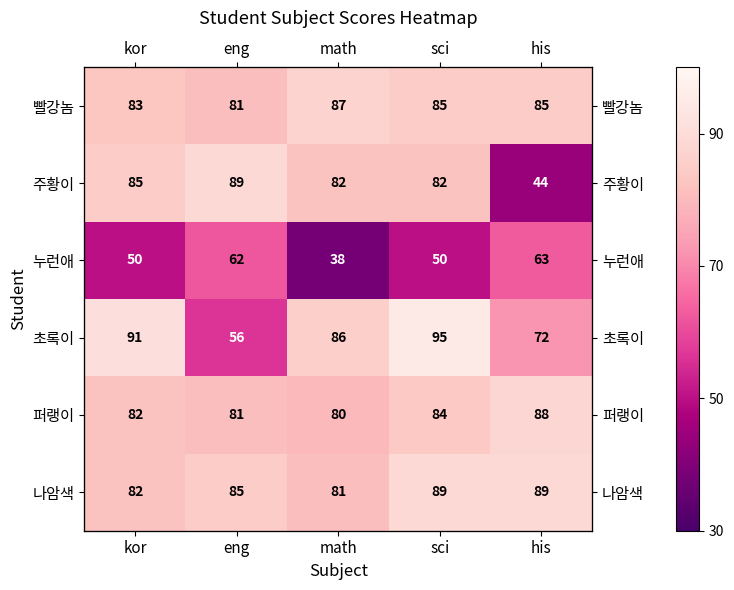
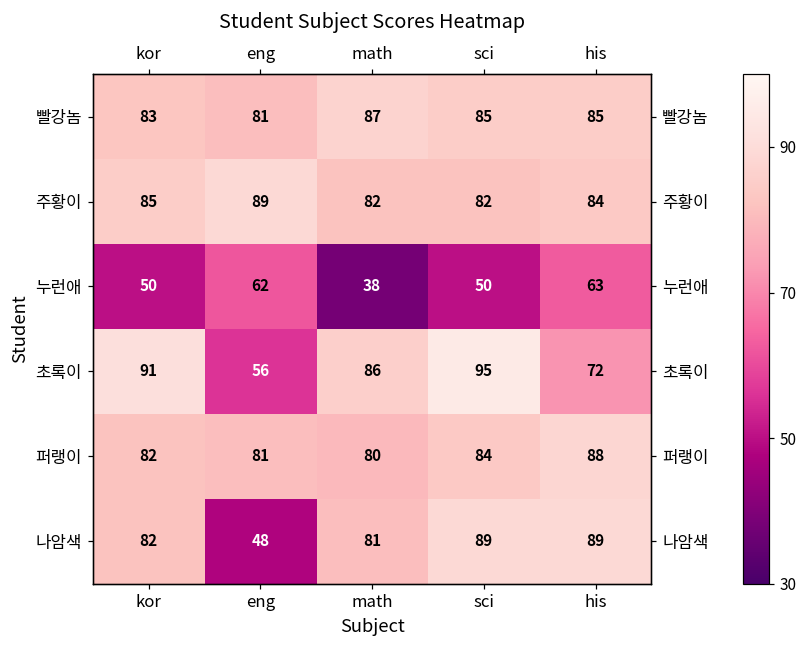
  {
    "빨강놈": {
      "kor": 83,
      "eng": 81,
      "math": 87,
      "sci": 85,
      "his": 85
    },
    "주황이": {
      "kor": 85,
      "eng": 89,
      "math": 82,
      "sci": 82,
-     "his": 44
+     "his": 84
    },
    "누런애": {
      "kor": 50,
      "eng": 62,
      "math": 38,
      "sci": 50,
      "his": 63
    },
    "초록이": {
      "kor": 91,
      "eng": 56,
      "math": 86,
      "sci": 95,
      "his": 72
    },
    "퍼랭이": {
      "kor": 82,
      "eng": 81,
      "math": 80,
      "sci": 84,
      "his": 88
    },
    "나암색": {
      "kor": 82,
-     "eng": 85,
+     "eng": 48,
      "math": 81,
      "sci": 89,
      "his": 89
    }
  }
